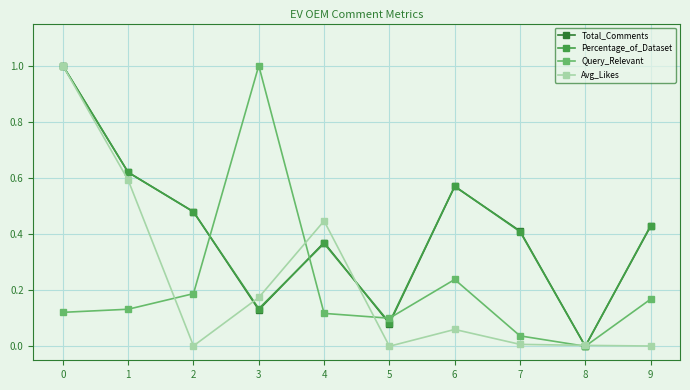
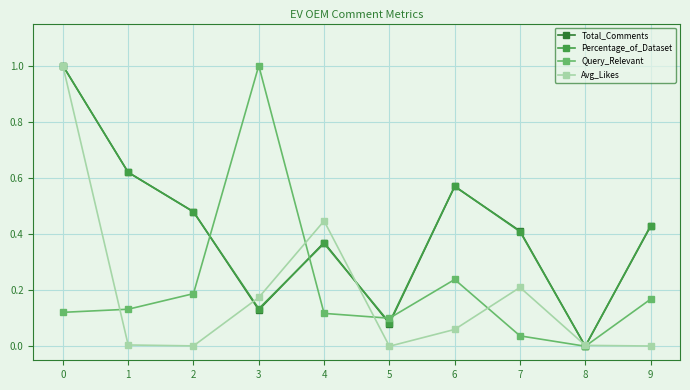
  {
    "Avg_Likes": {
-     "1": 0.59,
+     "1": 0.00,
      "2": 0.00,
      "3": 0.17,
      "4": 0.45,
      "5": 0.00,
      "6": 0.06,
-     "7": 0.01,
+     "7": 0.21,
      "9": 0.00
    }
  }
